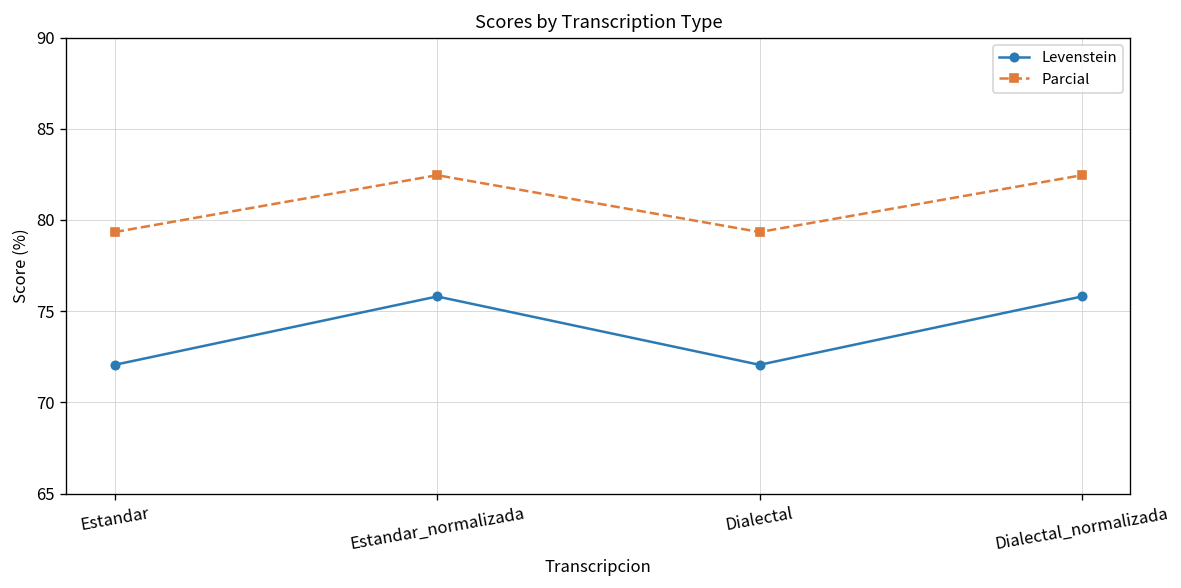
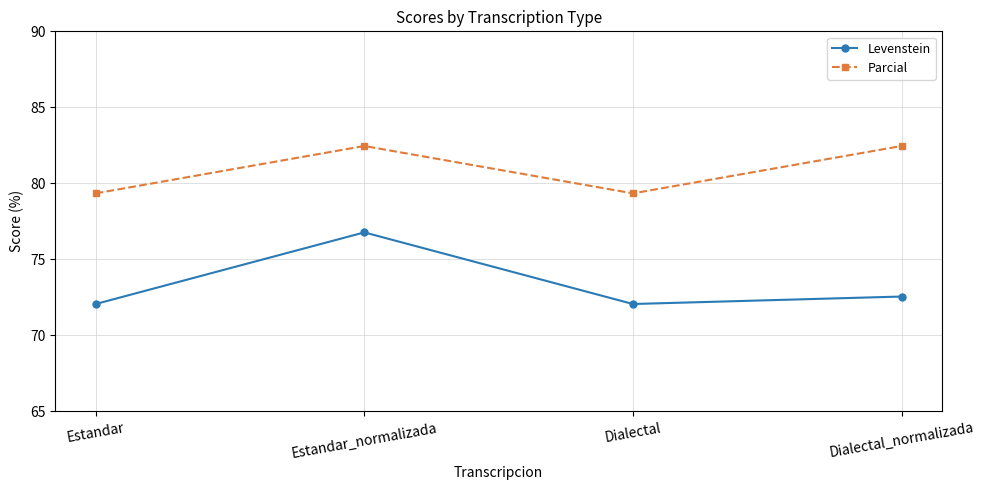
  {
    "Levenstein": {
      "Estandar": 72.1,
-     "Estandar_normalizada": 75.8,
+     "Estandar_normalizada": 76.8,
      "Dialectal": 72.1,
-     "Dialectal_normalizada": 75.8
+     "Dialectal_normalizada": 72.6
    },
    "Parcial": {
      "Estandar": 79.3,
      "Estandar_normalizada": 82.5,
      "Dialectal": 79.3,
      "Dialectal_normalizada": 82.5
    }
  }
